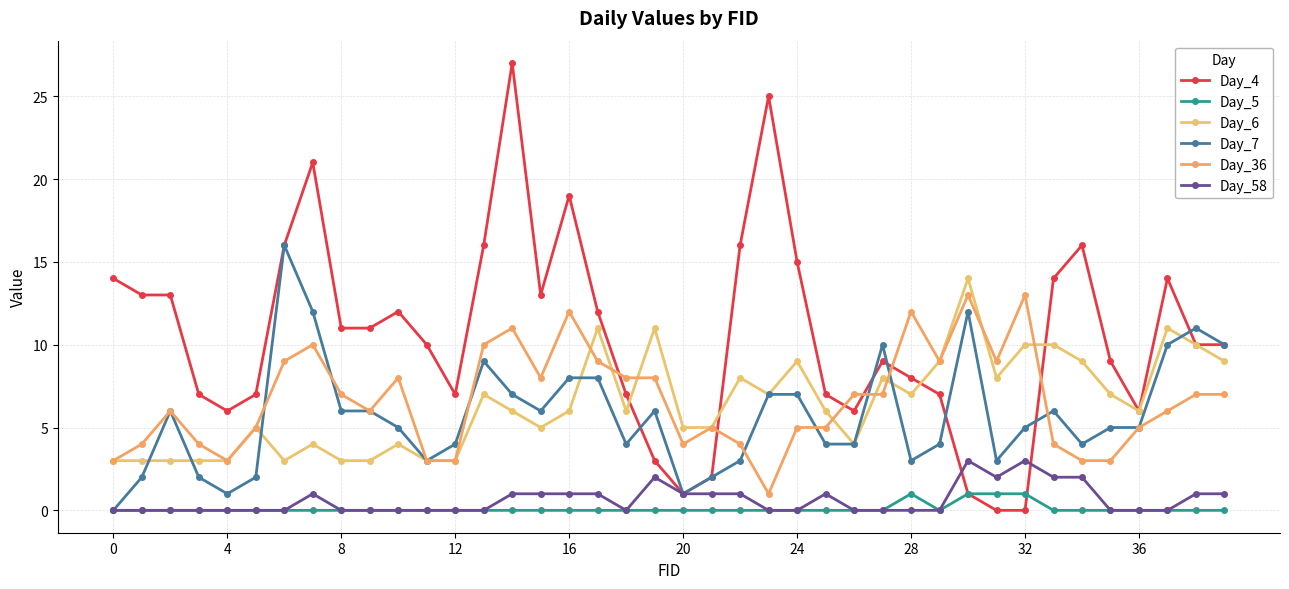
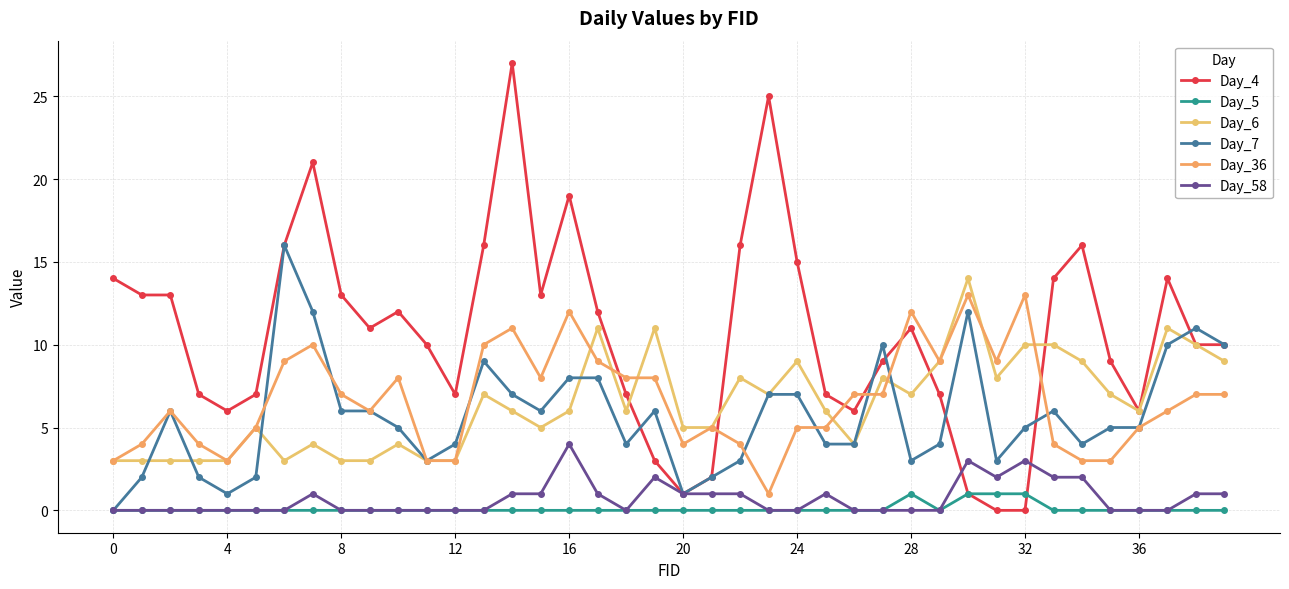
  {
    "Day_4": {
      "0": 14,
      "4": 6,
-     "8": 11,
+     "8": 13,
      "12": 7,
      "16": 19,
      "24": 15,
-     "28": 8,
+     "28": 11,
      "32": 0
    },
    "Day_58": {
-     "16": 1,
+     "16": 4,
      "28": 0,
      "32": 3
    }
  }
